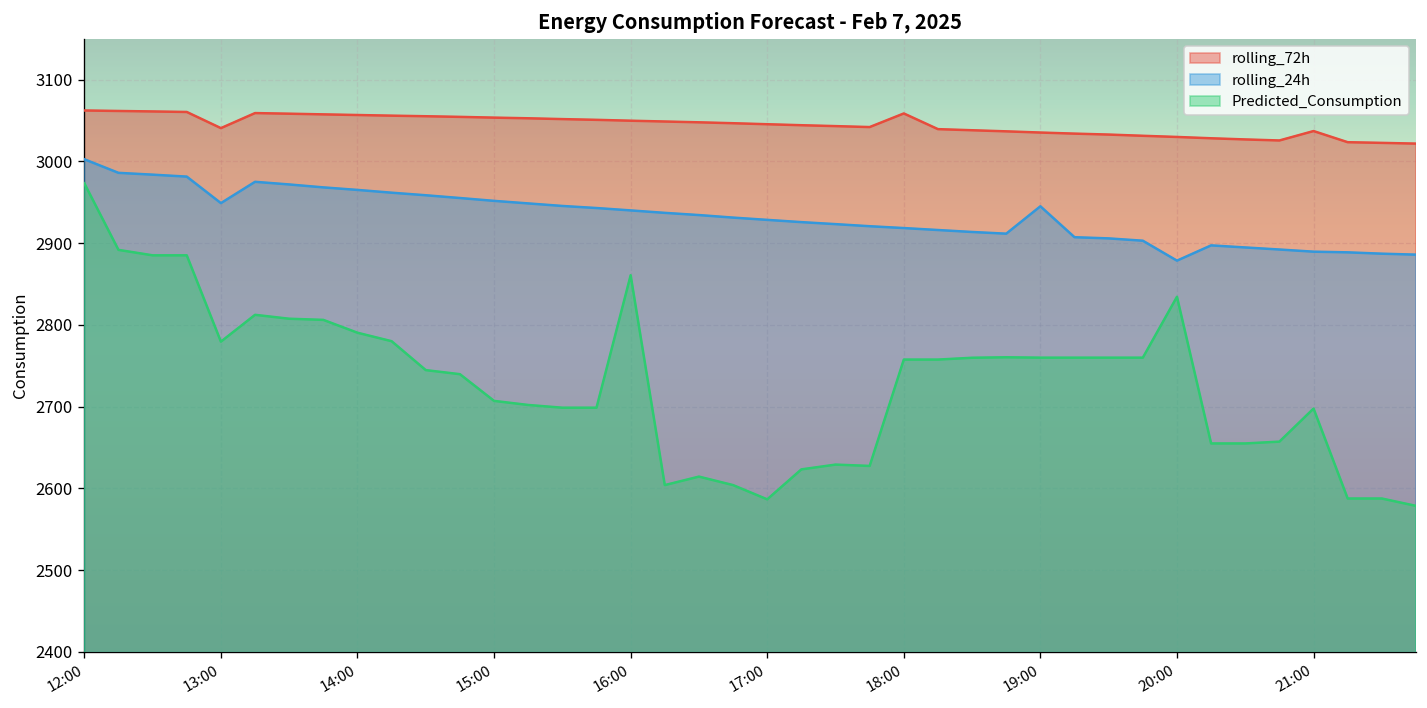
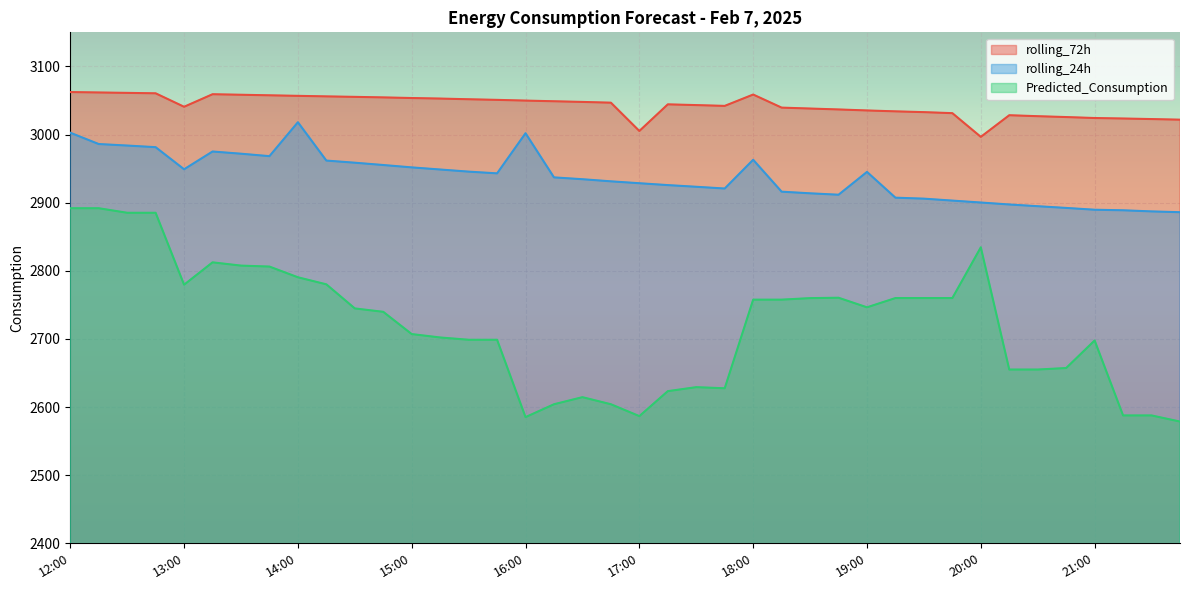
  {
    "rolling_72h": {
      "12:00": 3060,
      "13:00": 3040,
      "14:00": 3060,
      "15:00": 3050,
      "16:00": 3050,
-     "17:00": 3050,
+     "17:00": 3010,
      "18:00": 3060,
      "19:00": 3040,
-     "20:00": 3030,
-     "21:00": 3040
+     "20:00": 3000,
+     "21:00": 3020
    },
    "rolling_24h": {
      "12:00": 3000,
      "13:00": 2950,
-     "14:00": 2970,
+     "14:00": 3020,
      "15:00": 2950,
-     "16:00": 2940,
+     "16:00": 3000,
      "17:00": 2930,
-     "18:00": 2920,
+     "18:00": 2960,
      "19:00": 2950,
-     "20:00": 2880,
+     "20:00": 2900,
      "21:00": 2890
    },
    "Predicted_Consumption": {
-     "12:00": 2970,
+     "12:00": 2890,
      "13:00": 2780,
      "14:00": 2790,
      "15:00": 2710,
-     "16:00": 2860,
+     "16:00": 2590,
      "17:00": 2590,
      "18:00": 2760,
-     "19:00": 2760,
+     "19:00": 2750,
      "20:00": 2830,
      "21:00": 2700
    }
  }
